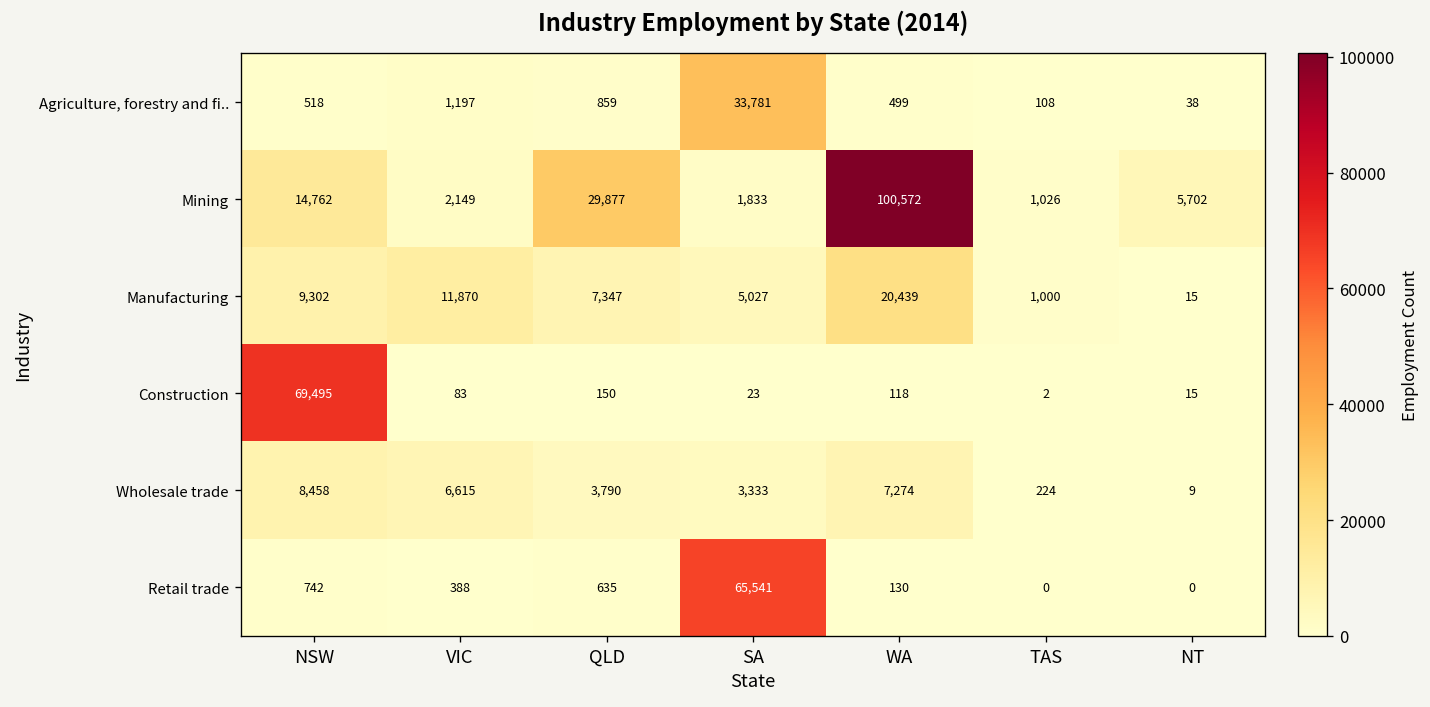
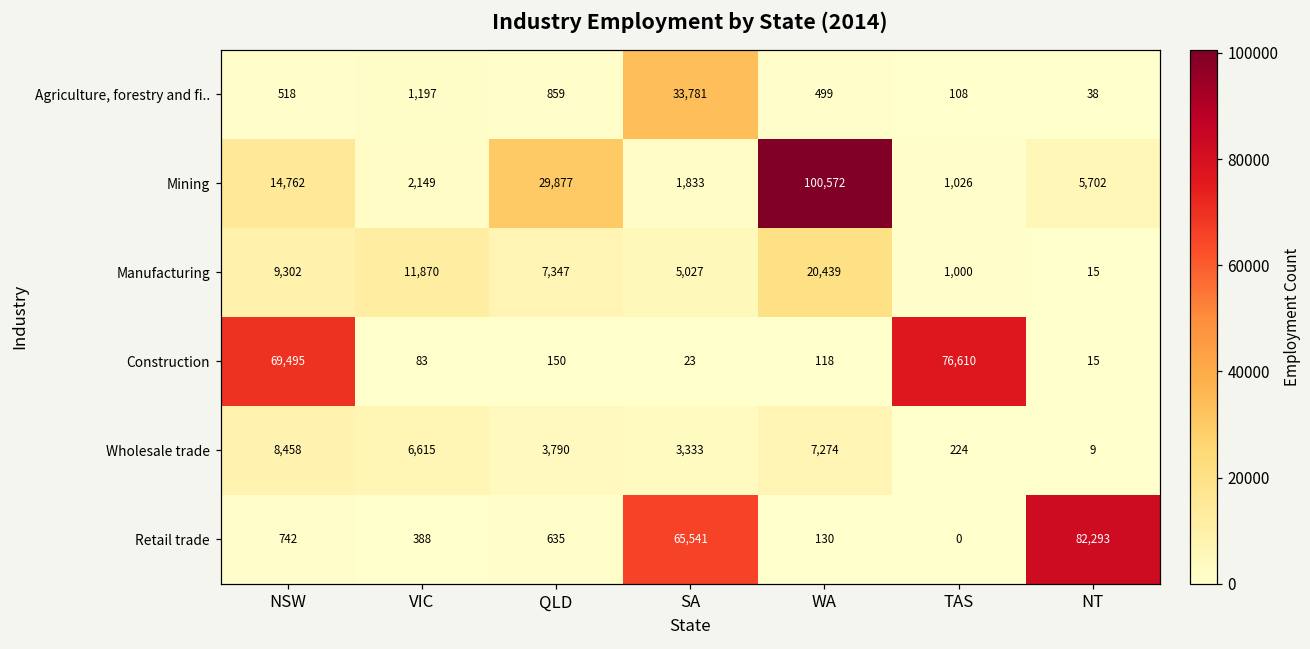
  {
    "Agriculture, forestry and fi..": {
      "NSW": "518",
      "VIC": "1,197",
      "QLD": "859",
      "SA": "33,781",
      "WA": "499",
      "TAS": "108",
      "NT": "38"
    },
    "Mining": {
      "NSW": "14,762",
      "VIC": "2,149",
      "QLD": "29,877",
      "SA": "1,833",
      "WA": "100,572",
      "TAS": "1,026",
      "NT": "5,702"
    },
    "Manufacturing": {
      "NSW": "9,302",
      "VIC": "11,870",
      "QLD": "7,347",
      "SA": "5,027",
      "WA": "20,439",
      "TAS": "1,000",
      "NT": "15"
    },
    "Construction": {
      "NSW": "69,495",
      "VIC": "83",
      "QLD": "150",
      "SA": "23",
      "WA": "118",
-     "TAS": "2",
+     "TAS": "76,610",
      "NT": "15"
    },
    "Wholesale trade": {
      "NSW": "8,458",
      "VIC": "6,615",
      "QLD": "3,790",
      "SA": "3,333",
      "WA": "7,274",
      "TAS": "224",
      "NT": "9"
    },
    "Retail trade": {
      "NSW": "742",
      "VIC": "388",
      "QLD": "635",
      "SA": "65,541",
      "WA": "130",
      "TAS": "0",
-     "NT": "0"
+     "NT": "82,293"
    }
  }
